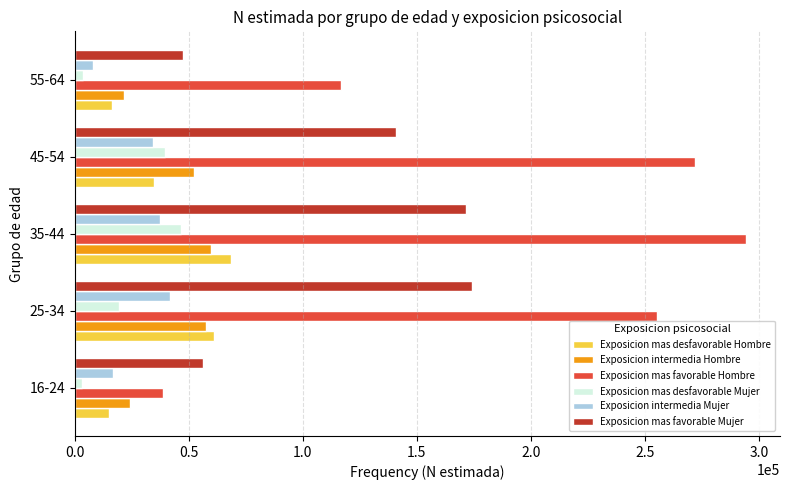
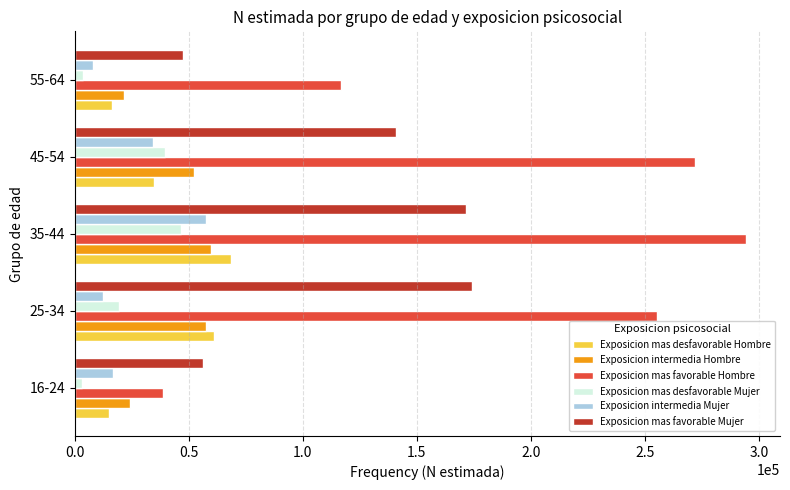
  {
    "Exposicion mas desfavorable Hombre": {
      "55-64": 16000,
      "45-54": 35000,
      "35-44": 68000,
      "25-34": 61000,
      "16-24": 15000
    },
    "Exposicion intermedia Hombre": {
      "55-64": 21000,
      "45-54": 52000,
      "35-44": 60000,
      "25-34": 58000,
      "16-24": 24000
    },
    "Exposicion mas desfavorable Mujer": {
      "55-64": 3000,
      "45-54": 40000,
      "35-44": 46000,
      "25-34": 20000,
      "16-24": 3000
    },
    "Exposicion intermedia Mujer": {
      "55-64": 8000,
      "45-54": 34000,
-     "35-44": 37000,
-     "25-34": 42000,
+     "35-44": 57000,
+     "25-34": 12000,
      "16-24": 17000
    }
  }
